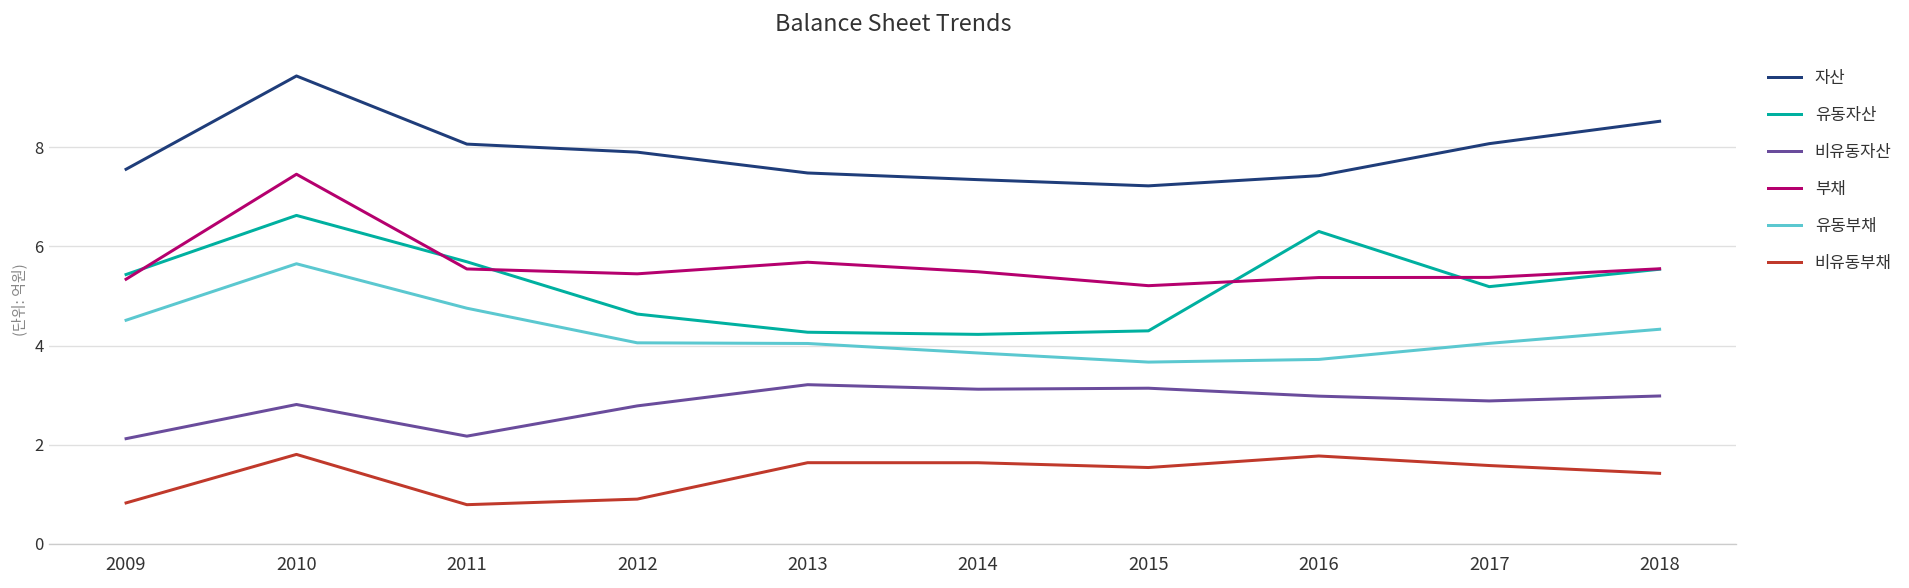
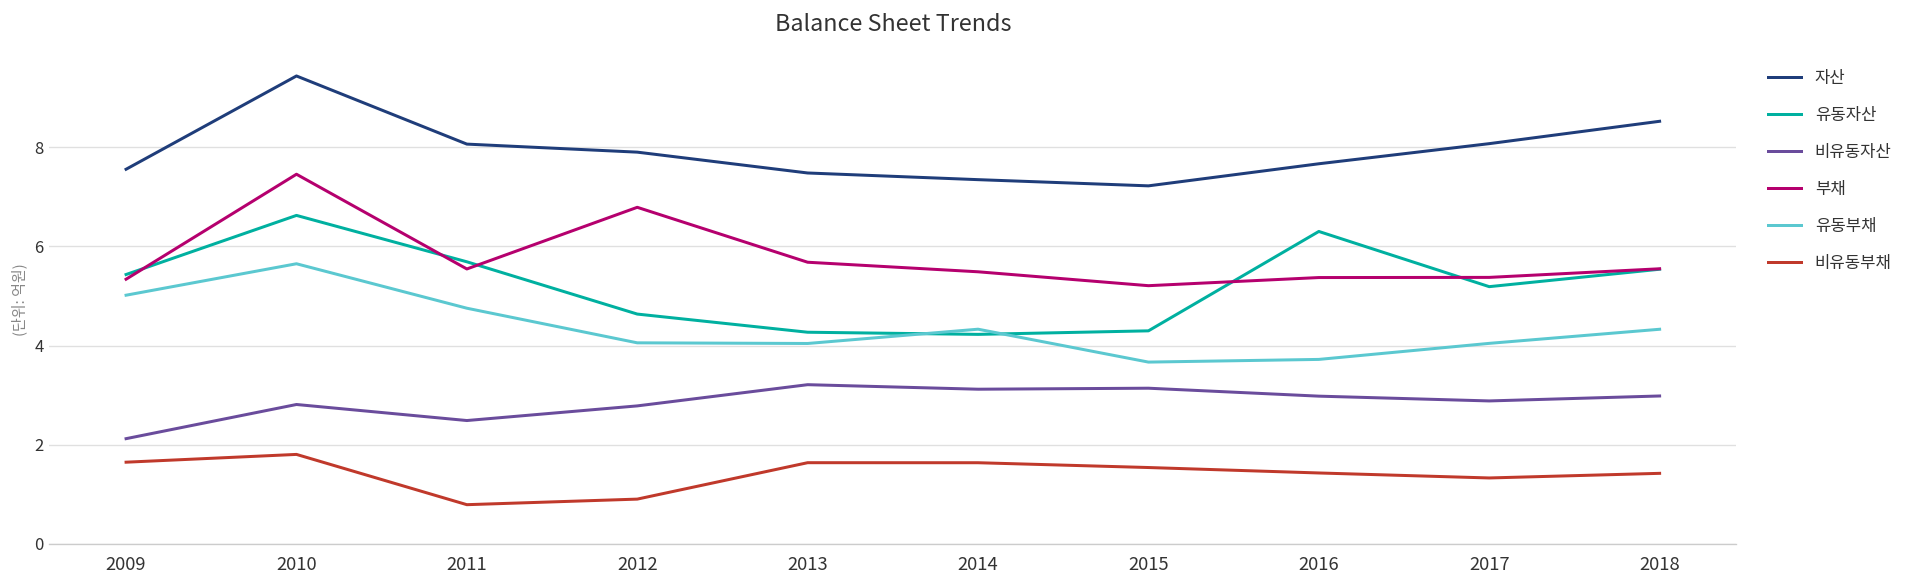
  {
    "자산": {
      "2009": 7.6,
      "2010": 9.4,
      "2011": 8.1,
      "2012": 7.9,
      "2013": 7.5,
      "2014": 7.3,
      "2015": 7.2,
-     "2016": 7.4,
+     "2016": 7.7,
      "2017": 8.1,
      "2018": 8.5
    },
    "유동자산": {
      "2009": 5.4,
      "2010": 6.6,
      "2011": 5.7,
      "2012": 4.6,
      "2013": 4.3,
      "2014": 4.2,
      "2015": 4.3,
      "2016": 6.3,
      "2017": 5.2
    },
    "비유동자산": {
      "2009": 2.1,
      "2010": 2.8,
-     "2011": 2.2,
+     "2011": 2.5,
      "2012": 2.8,
      "2013": 3.2,
      "2014": 3.1,
      "2015": 3.1,
      "2016": 3.0,
      "2017": 2.9,
      "2018": 3.0
    },
    "부채": {
      "2009": 5.3,
      "2010": 7.5,
      "2011": 5.5,
-     "2012": 5.4,
+     "2012": 6.8,
      "2013": 5.7,
      "2014": 5.5,
      "2015": 5.2,
      "2016": 5.4,
      "2017": 5.4
    },
    "유동부채": {
-     "2009": 4.5,
+     "2009": 5.0,
      "2010": 5.6,
      "2011": 4.8,
      "2012": 4.1,
      "2013": 4.0,
-     "2014": 3.8,
+     "2014": 4.3,
      "2015": 3.7,
      "2016": 3.7,
      "2017": 4.0,
      "2018": 4.3
    },
    "비유동부채": {
-     "2009": 0.8,
+     "2009": 1.6,
      "2010": 1.8,
      "2011": 0.8,
      "2012": 0.9,
      "2013": 1.6,
      "2014": 1.6,
      "2015": 1.5,
-     "2016": 1.8,
-     "2017": 1.6,
+     "2016": 1.4,
+     "2017": 1.3,
      "2018": 1.4
    }
  }
